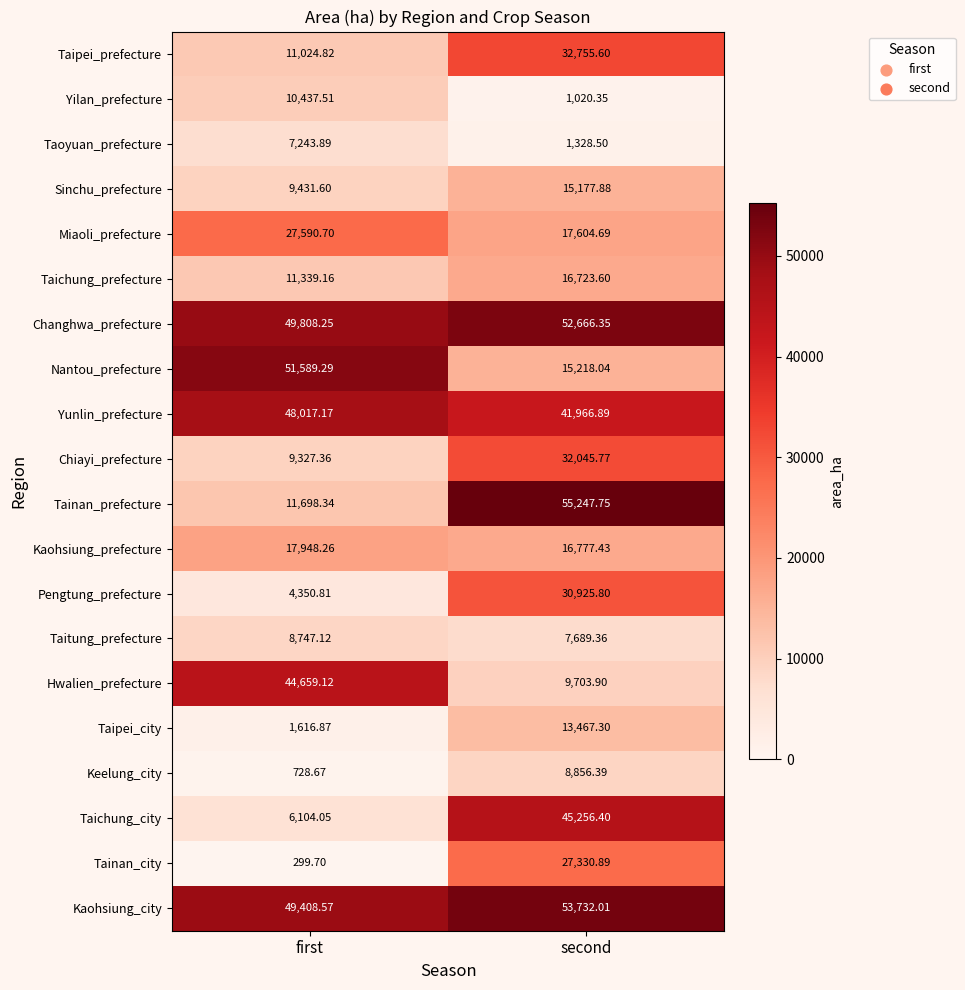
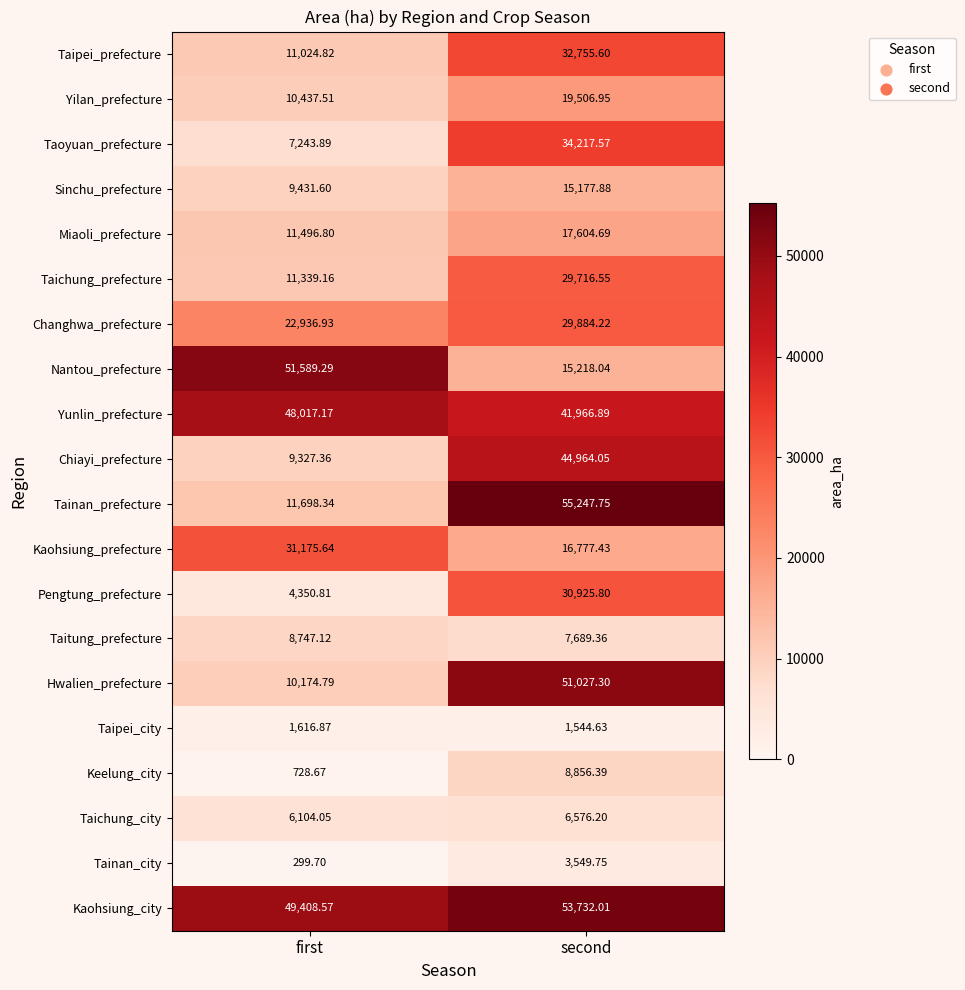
  {
    "Taipei_prefecture": {
      "first": "11,024.82",
      "second": "32,755.60"
    },
    "Yilan_prefecture": {
      "first": "10,437.51",
-     "second": "1,020.35"
+     "second": "19,506.95"
    },
    "Taoyuan_prefecture": {
      "first": "7,243.89",
-     "second": "1,328.50"
+     "second": "34,217.57"
    },
    "Sinchu_prefecture": {
      "first": "9,431.60",
      "second": "15,177.88"
    },
    "Miaoli_prefecture": {
-     "first": "27,590.70",
+     "first": "11,496.80",
      "second": "17,604.69"
    },
    "Taichung_prefecture": {
      "first": "11,339.16",
-     "second": "16,723.60"
+     "second": "29,716.55"
    },
    "Changhwa_prefecture": {
-     "first": "49,808.25",
-     "second": "52,666.35"
+     "first": "22,936.93",
+     "second": "29,884.22"
    },
    "Nantou_prefecture": {
      "first": "51,589.29",
      "second": "15,218.04"
    },
    "Yunlin_prefecture": {
      "first": "48,017.17",
      "second": "41,966.89"
    },
    "Chiayi_prefecture": {
      "first": "9,327.36",
-     "second": "32,045.77"
+     "second": "44,964.05"
    },
    "Tainan_prefecture": {
      "first": "11,698.34",
      "second": "55,247.75"
    },
    "Kaohsiung_prefecture": {
-     "first": "17,948.26",
+     "first": "31,175.64",
      "second": "16,777.43"
    },
    "Pengtung_prefecture": {
      "first": "4,350.81",
      "second": "30,925.80"
    },
    "Taitung_prefecture": {
      "first": "8,747.12",
      "second": "7,689.36"
    },
    "Hwalien_prefecture": {
-     "first": "44,659.12",
-     "second": "9,703.90"
+     "first": "10,174.79",
+     "second": "51,027.30"
    },
    "Taipei_city": {
      "first": "1,616.87",
-     "second": "13,467.30"
+     "second": "1,544.63"
    },
    "Keelung_city": {
      "first": "728.67",
      "second": "8,856.39"
    },
    "Taichung_city": {
      "first": "6,104.05",
-     "second": "45,256.40"
+     "second": "6,576.20"
    },
    "Tainan_city": {
      "first": "299.70",
-     "second": "27,330.89"
+     "second": "3,549.75"
    },
    "Kaohsiung_city": {
      "first": "49,408.57",
      "second": "53,732.01"
    }
  }
